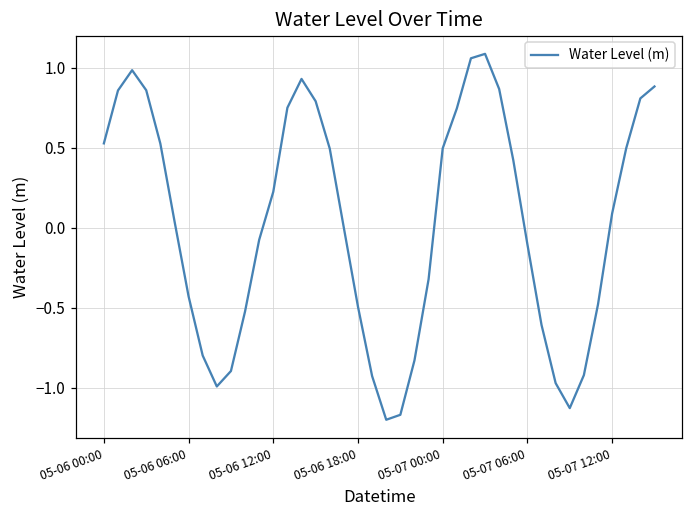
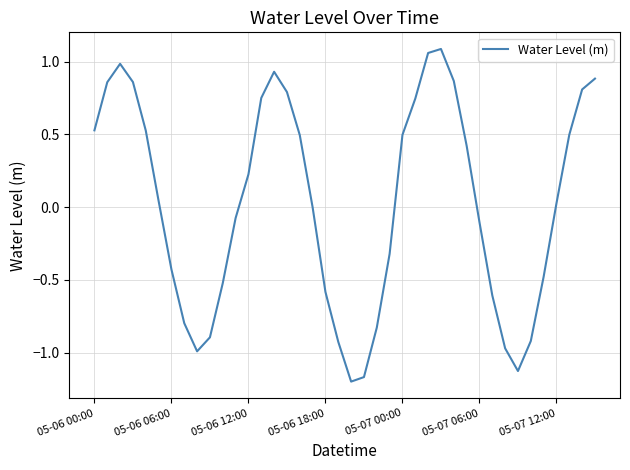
  {
    "05-06 00:00": 0.53,
    "05-06 06:00": -0.43,
    "05-06 12:00": 0.23,
-   "05-06 18:00": -0.49,
+   "05-06 18:00": -0.58,
    "05-07 00:00": 0.50,
    "05-07 06:00": -0.10,
-   "05-07 12:00": 0.09
+   "05-07 12:00": 0.03
  }
